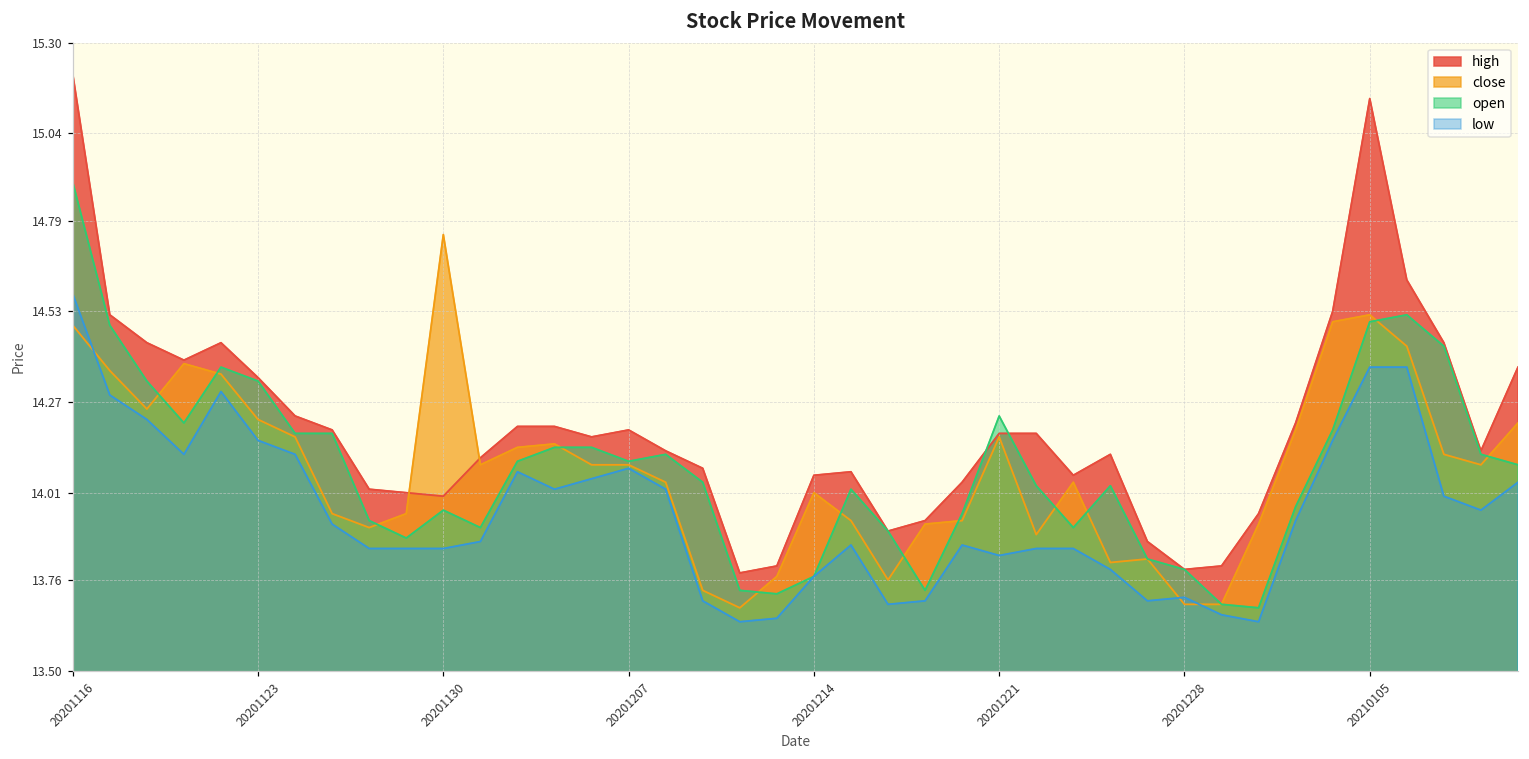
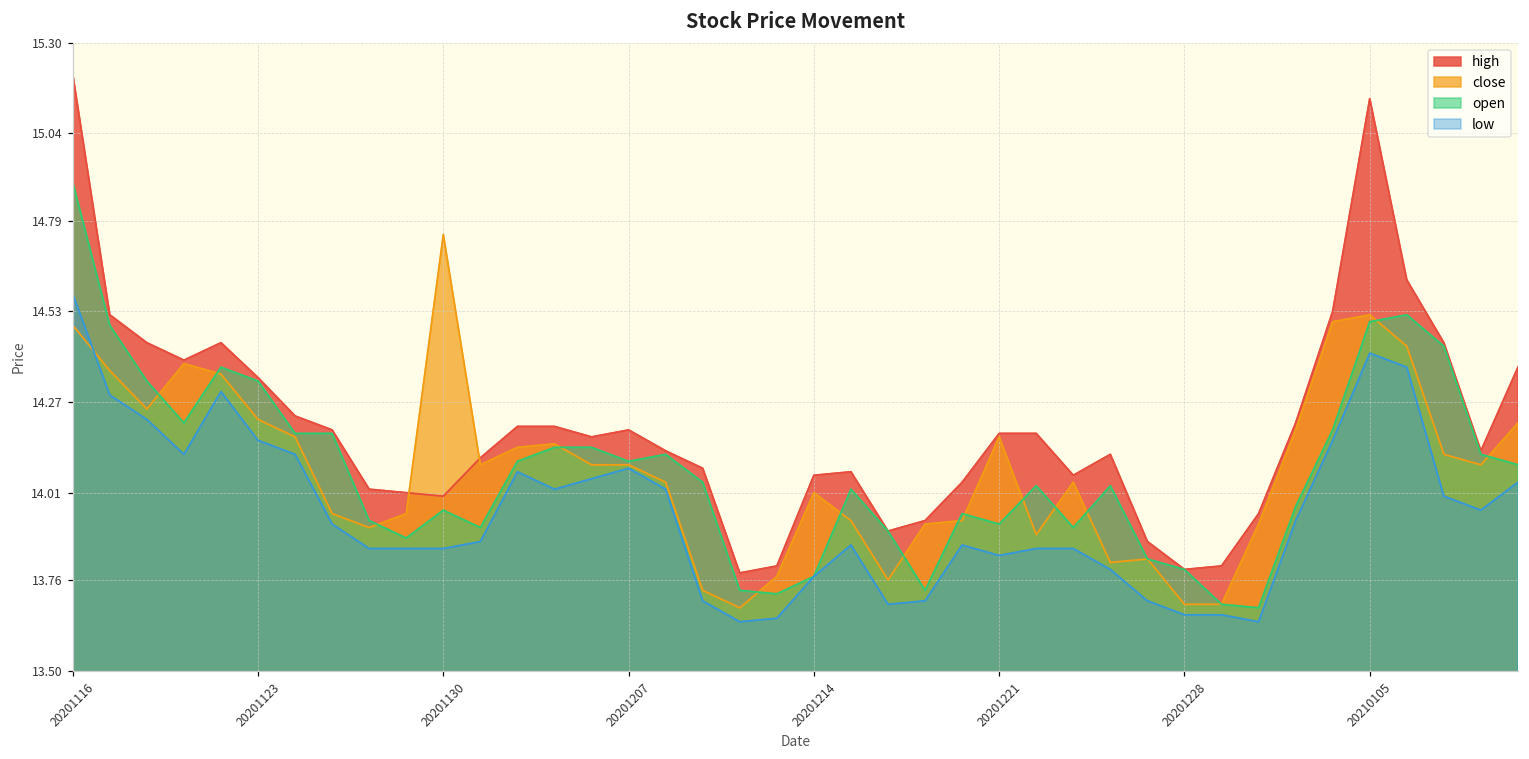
  {
    "high": {
      "20201116": 15.21,
      "20201123": 14.34,
      "20201130": 14.00,
      "20201207": 14.19,
      "20201214": 14.06,
      "20201221": 14.18,
      "20210105": 15.14
    },
    "close": {
      "20201116": 14.49,
      "20201123": 14.22,
      "20201130": 14.75,
      "20201207": 14.09,
      "20201214": 14.01,
      "20201221": 14.17,
      "20201228": 13.69,
      "20210105": 14.52
    },
    "open": {
      "20201116": 14.90,
      "20201123": 14.33,
      "20201130": 13.96,
      "20201207": 14.10,
-     "20201221": 14.23,
+     "20201221": 13.92,
      "20210105": 14.50
    },
    "low": {
      "20201116": 14.58,
      "20201123": 14.16,
      "20201130": 13.85,
      "20201207": 14.08,
      "20201221": 13.83,
-     "20201228": 13.71,
-     "20210105": 14.37
+     "20201228": 13.66,
+     "20210105": 14.41
    }
  }
